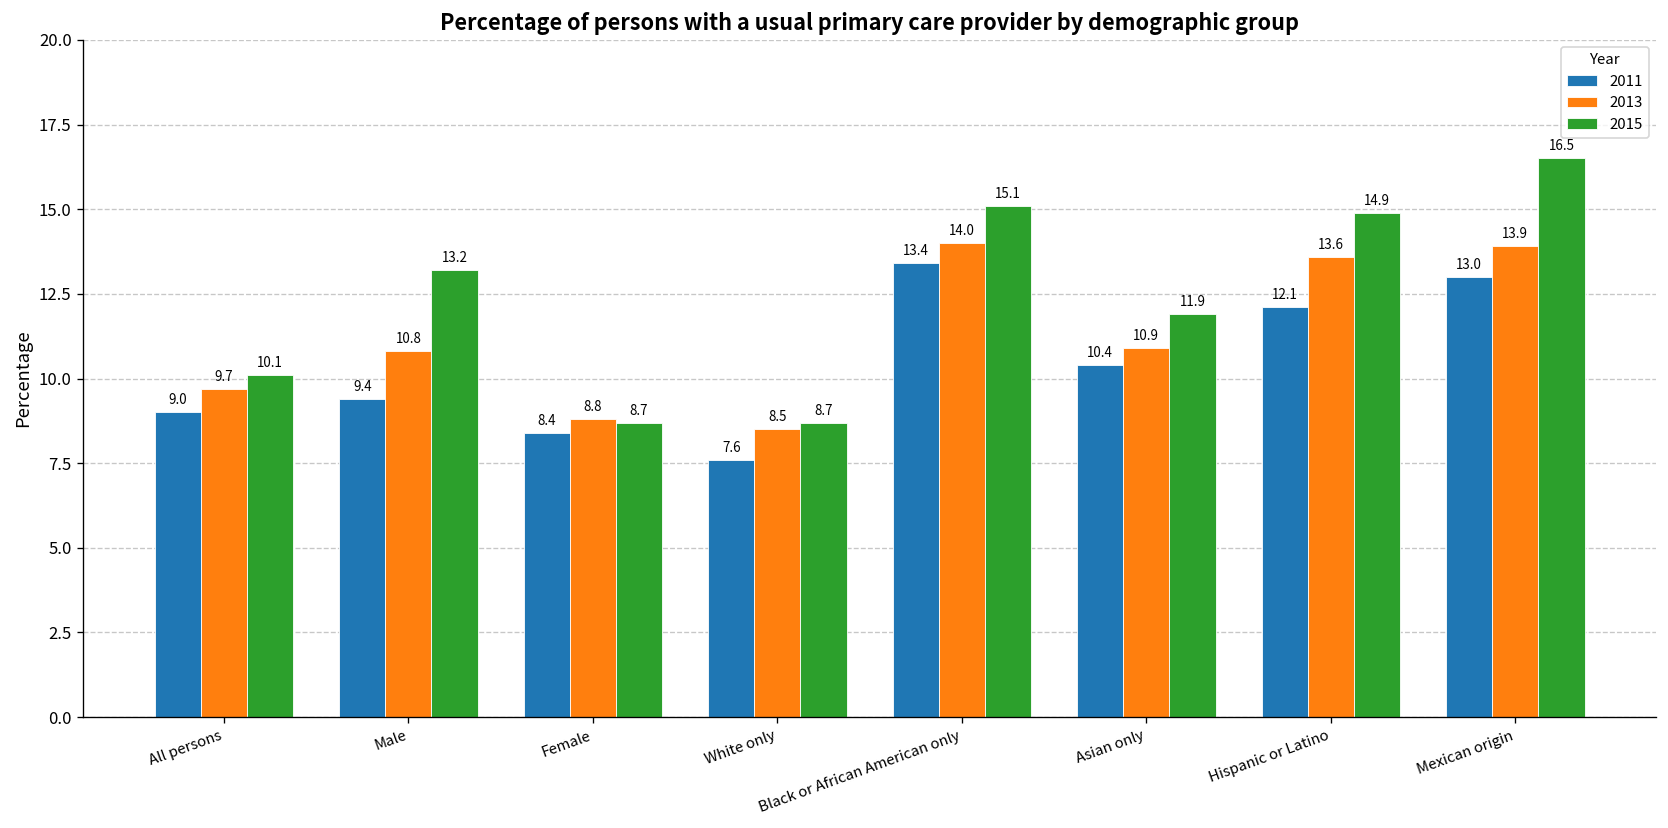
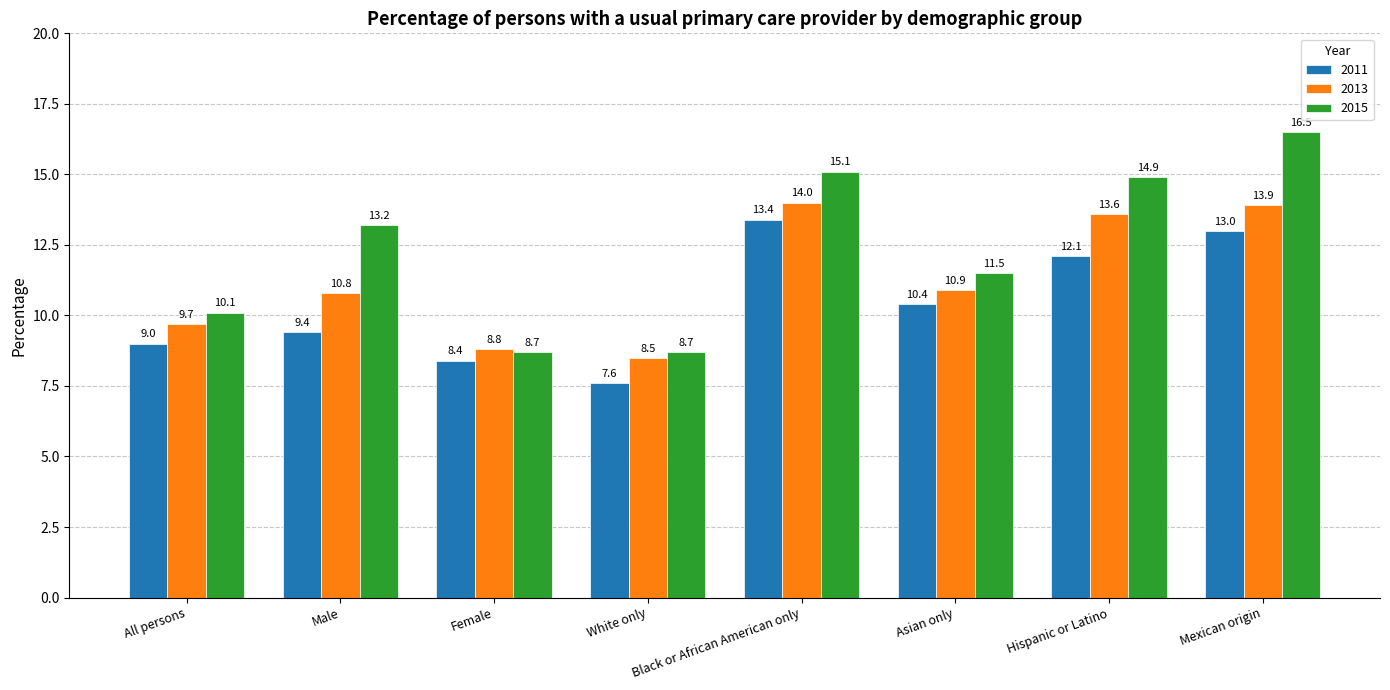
  {
    "2011": {
      "All persons": 9.0,
      "Male": 9.4,
      "Female": 8.4,
      "White only": 7.6,
      "Black or African American only": 13.4,
      "Asian only": 10.4,
      "Hispanic or Latino": 12.1,
      "Mexican origin": 13.0
    },
    "2013": {
      "All persons": 9.7,
      "Male": 10.8,
      "Female": 8.8,
      "White only": 8.5,
      "Black or African American only": 14.0,
      "Asian only": 10.9,
      "Hispanic or Latino": 13.6,
      "Mexican origin": 13.9
    },
    "2015": {
      "All persons": 10.1,
      "Male": 13.2,
      "Female": 8.7,
      "White only": 8.7,
      "Black or African American only": 15.1,
-     "Asian only": 11.9,
+     "Asian only": 11.5,
      "Hispanic or Latino": 14.9
    }
  }
